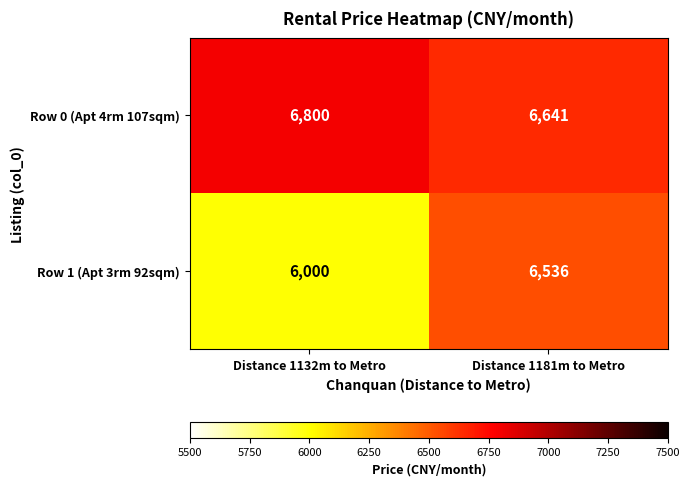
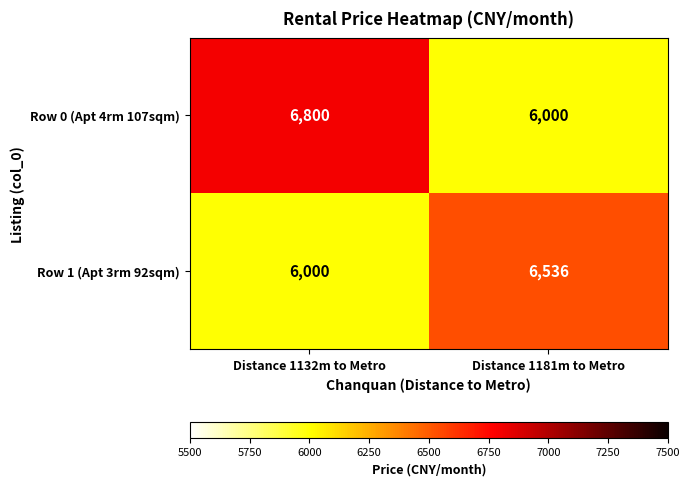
  {
    "Row 0 (Apt 4rm 107sqm)": {
      "Distance 1132m to Metro": "6,800",
-     "Distance 1181m to Metro": "6,641"
+     "Distance 1181m to Metro": "6,000"
    },
    "Row 1 (Apt 3rm 92sqm)": {
      "Distance 1132m to Metro": "6,000",
      "Distance 1181m to Metro": "6,536"
    }
  }
